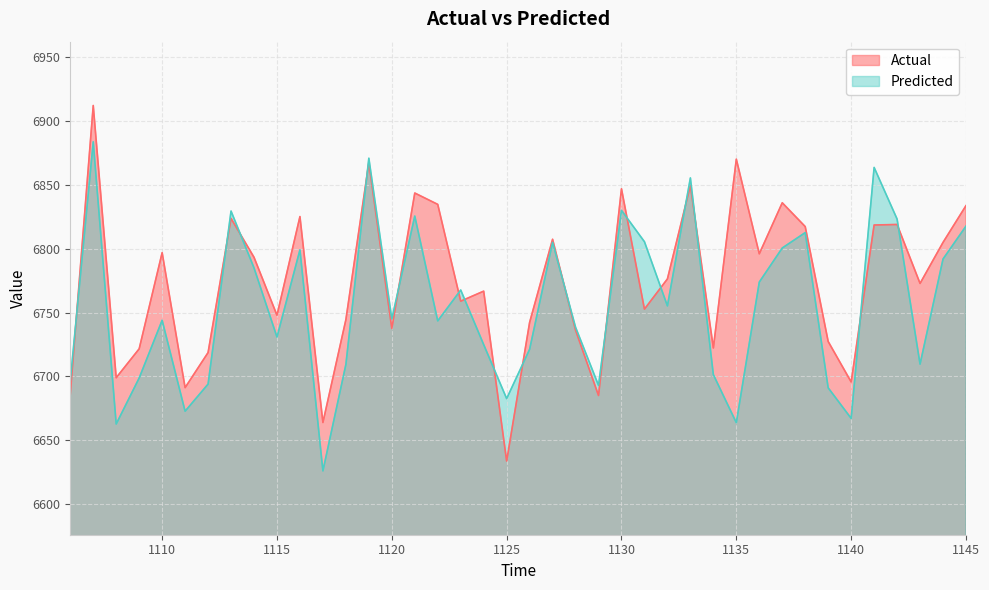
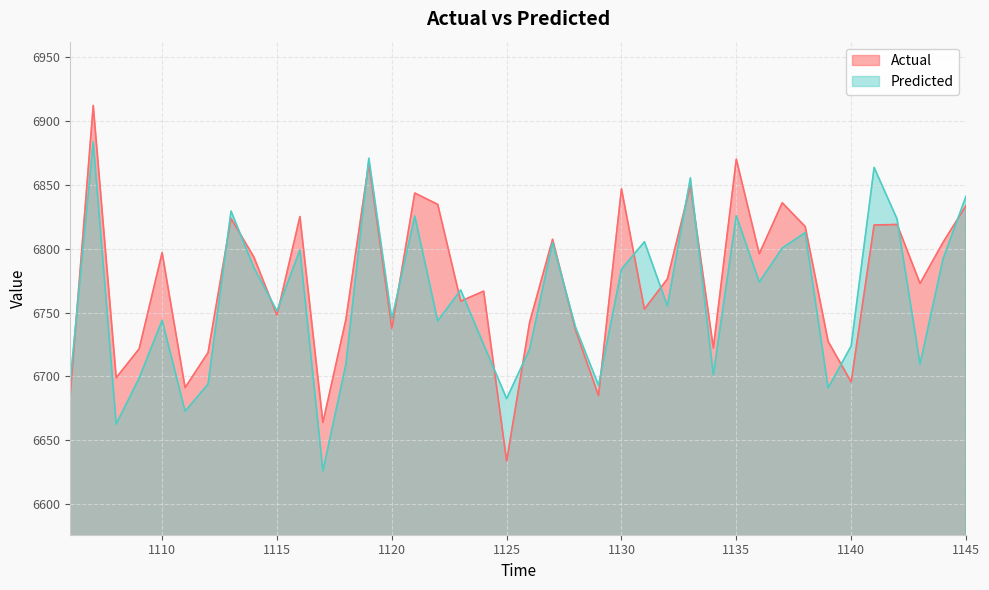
  {
    "Actual": {
      "1110": 6797,
      "1115": 6748,
      "1120": 6738,
      "1125": 6634,
      "1130": 6847,
      "1135": 6870,
      "1140": 6696,
      "1145": 6834
    },
    "Predicted": {
      "1110": 6744,
-     "1115": 6731,
+     "1115": 6751,
      "1120": 6745,
      "1125": 6683,
-     "1130": 6830,
-     "1135": 6664,
-     "1140": 6667,
-     "1145": 6818
+     "1130": 6784,
+     "1135": 6826,
+     "1140": 6724,
+     "1145": 6841
    }
  }
